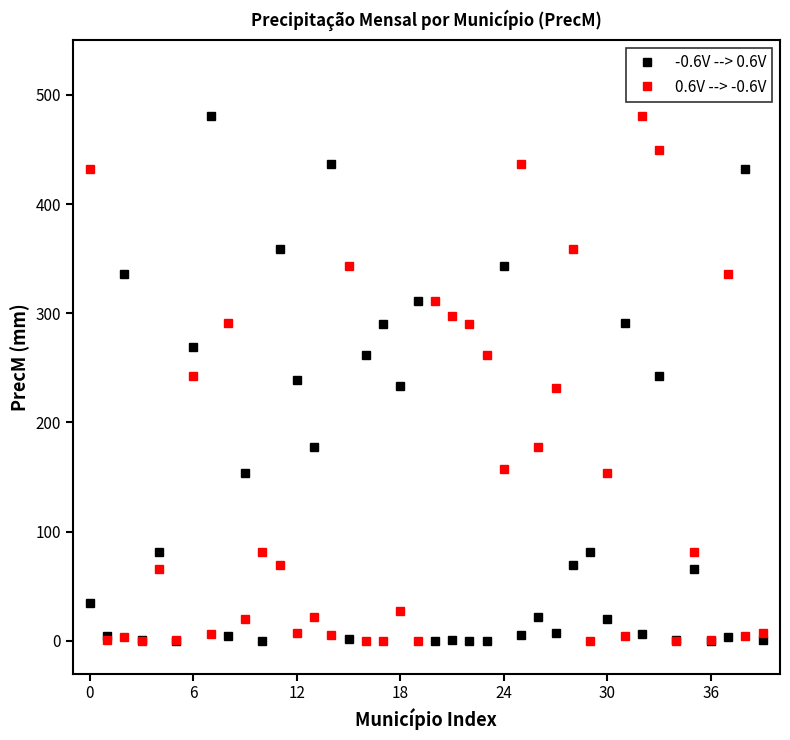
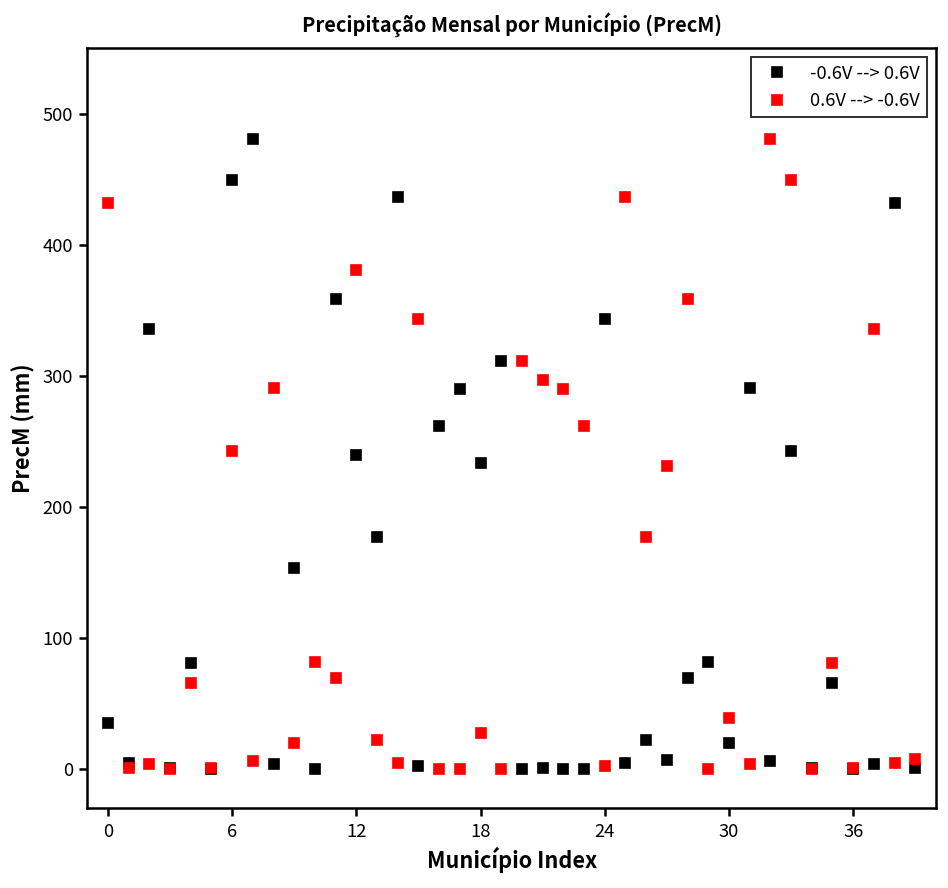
  {
    "-0.6V --> 0.6V": {
      "0": 35,
-     "6": 270,
+     "6": 450,
      "12": 239,
      "18": 234,
      "24": 343,
      "30": 20
    },
    "0.6V --> -0.6V": {
      "0": 432,
      "6": 243,
-     "12": 7,
+     "12": 381,
      "18": 28,
-     "24": 157,
-     "30": 154
+     "24": 2,
+     "30": 39
    }
  }
